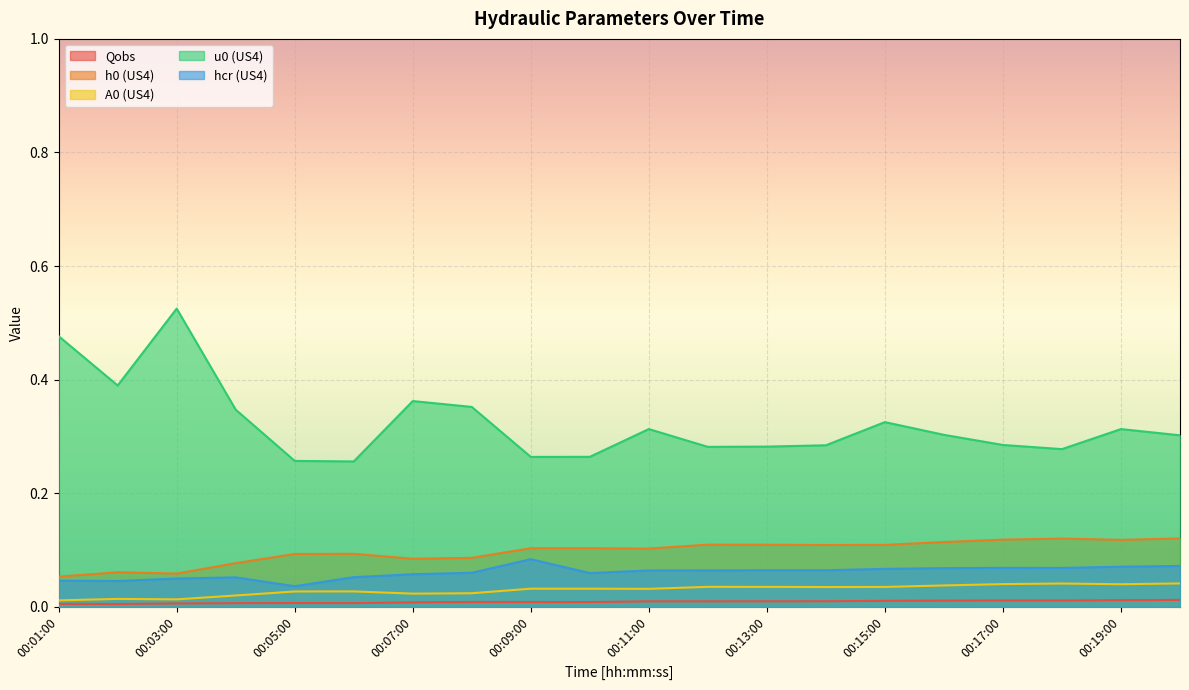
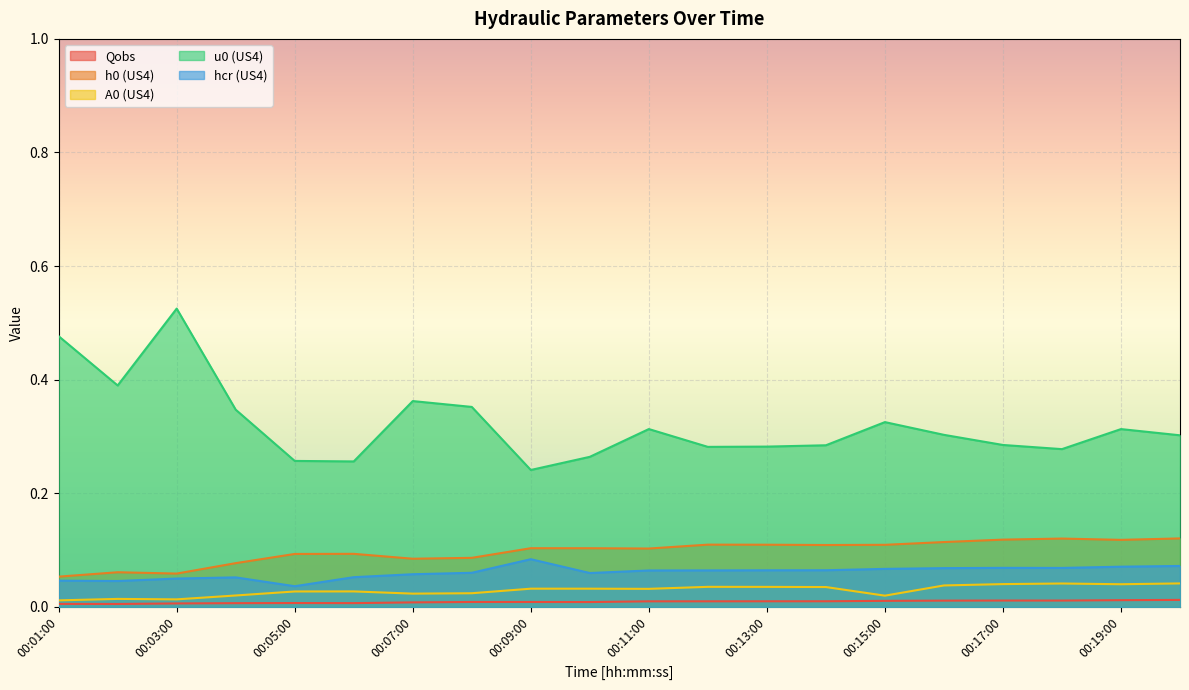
  {
    "A0 (US4)": {
      "00:01:00": 0.01,
      "00:03:00": 0.01,
      "00:05:00": 0.03,
      "00:07:00": 0.02,
      "00:09:00": 0.03,
      "00:11:00": 0.03,
      "00:13:00": 0.04,
-     "00:15:00": 0.04,
+     "00:15:00": 0.02,
      "00:17:00": 0.04,
      "00:19:00": 0.04
    },
    "u0 (US4)": {
      "00:01:00": 0.48,
      "00:03:00": 0.53,
      "00:05:00": 0.26,
      "00:07:00": 0.36,
-     "00:09:00": 0.26,
+     "00:09:00": 0.24,
      "00:11:00": 0.31,
      "00:13:00": 0.28,
      "00:15:00": 0.33,
      "00:17:00": 0.29,
      "00:19:00": 0.31
    },
    "hcr (US4)": {
      "00:01:00": 0.05,
      "00:03:00": 0.05,
      "00:05:00": 0.04,
      "00:07:00": 0.06,
      "00:09:00": 0.08,
      "00:11:00": 0.06,
      "00:13:00": 0.06,
      "00:15:00": 0.07,
      "00:17:00": 0.07,
      "00:19:00": 0.07
    }
  }
